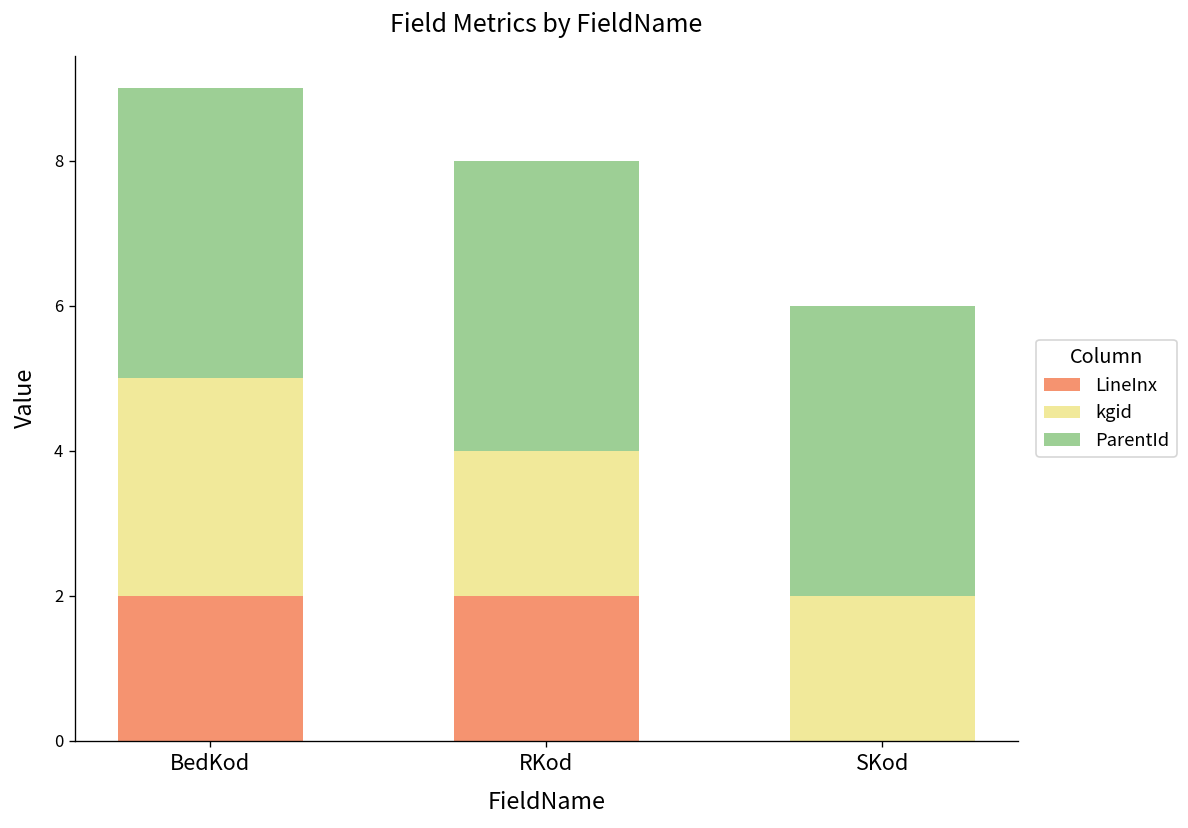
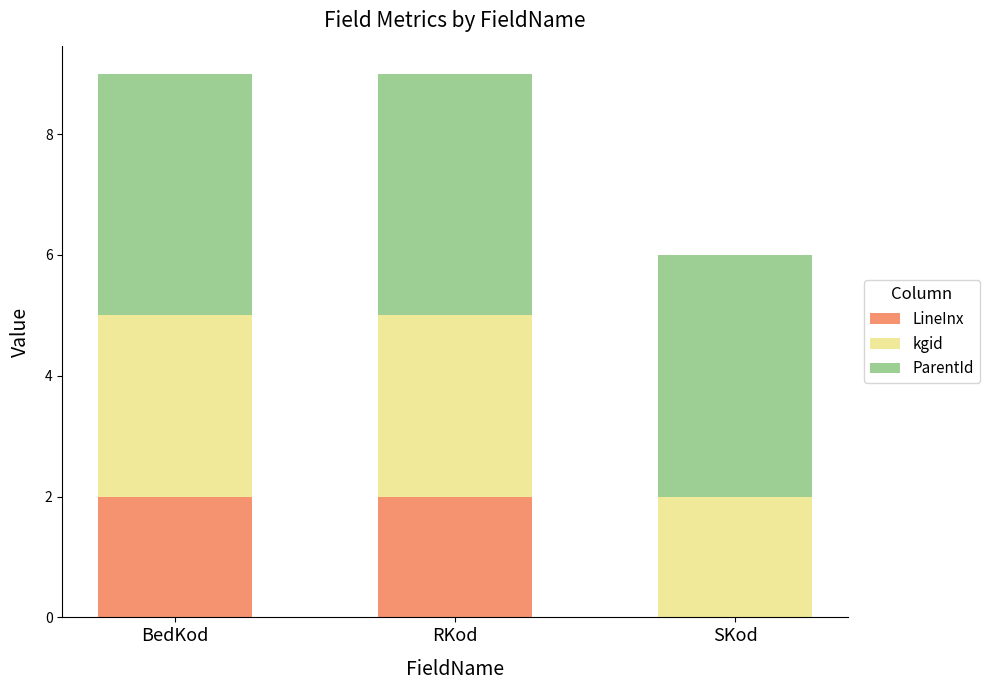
  {
    "LineInx": {
      "BedKod": 2,
      "RKod": 2,
      "SKod": 0
    },
    "kgid": {
      "BedKod": 3,
-     "RKod": 2,
+     "RKod": 3,
      "SKod": 2
    },
    "ParentId": {
      "BedKod": 4,
      "RKod": 4,
      "SKod": 4
    }
  }
